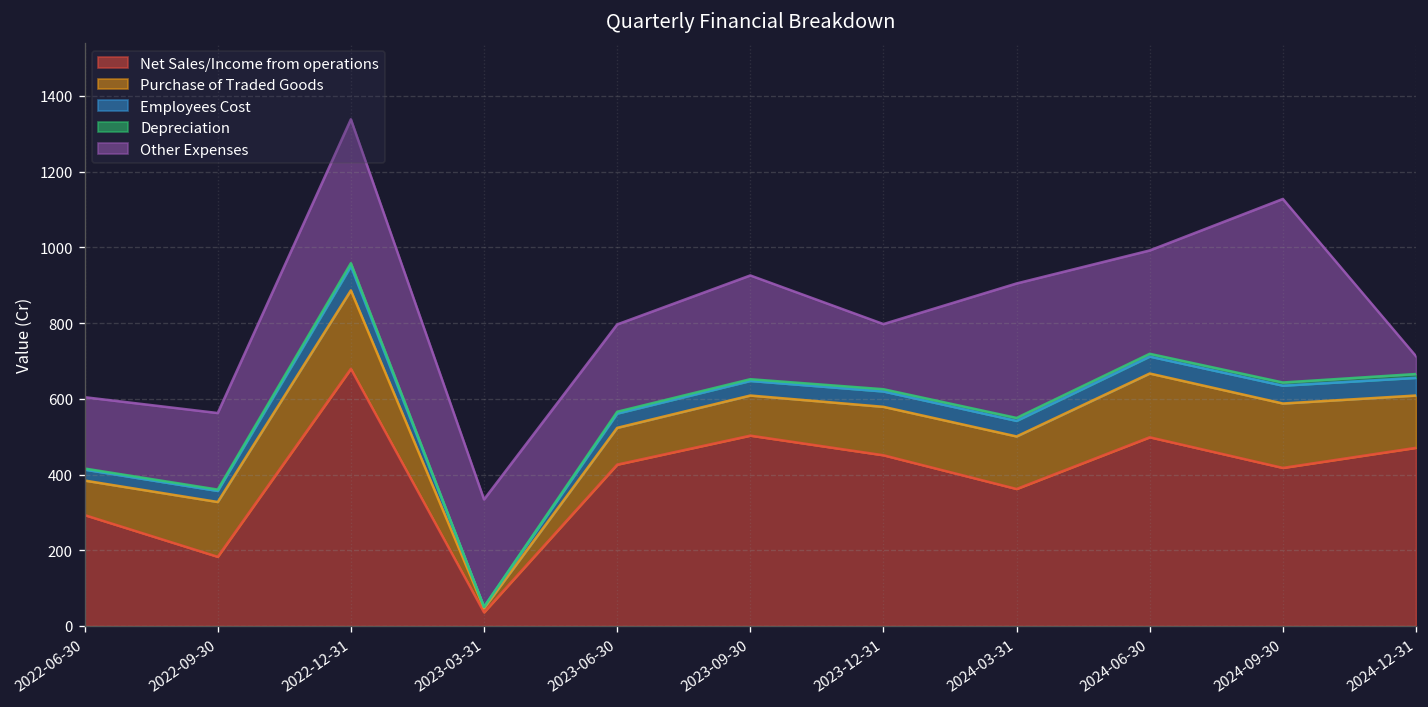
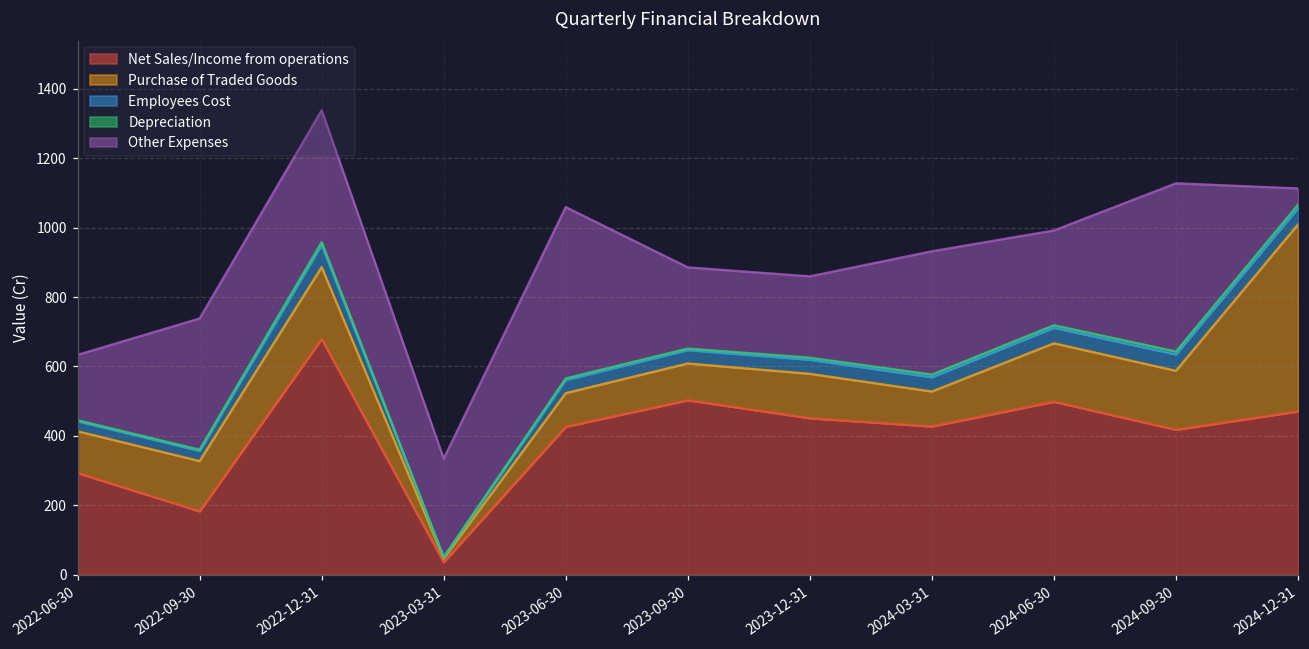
  {
    "Net Sales/Income from operations": {
      "2022-06-30": 290,
      "2022-09-30": 180,
      "2022-12-31": 680,
      "2023-03-31": 40,
      "2023-06-30": 430,
      "2023-09-30": 500,
      "2023-12-31": 450,
-     "2024-03-31": 360,
+     "2024-03-31": 430,
      "2024-06-30": 500,
      "2024-09-30": 420,
      "2024-12-31": 470
    },
    "Purchase of Traded Goods": {
-     "2022-06-30": 90,
+     "2022-06-30": 120,
      "2022-09-30": 140,
      "2022-12-31": 210,
      "2023-06-30": 100,
      "2023-09-30": 110,
      "2023-12-31": 130,
-     "2024-03-31": 140,
+     "2024-03-31": 100,
      "2024-06-30": 170,
      "2024-09-30": 170,
-     "2024-12-31": 140
+     "2024-12-31": 540
    },
    "Employees Cost": {
      "2024-09-30": 50,
      "2024-12-31": 50
    },
    "Depreciation": {
      "2024-09-30": 10,
      "2024-12-31": 10
    },
    "Other Expenses": {
      "2022-06-30": 190,
-     "2022-09-30": 200,
+     "2022-09-30": 380,
      "2023-03-31": 280,
-     "2023-06-30": 230,
-     "2023-09-30": 270,
-     "2023-12-31": 170,
+     "2023-06-30": 490,
+     "2023-09-30": 230,
+     "2023-12-31": 230,
      "2024-03-31": 360,
      "2024-06-30": 270,
      "2024-09-30": 480,
      "2024-12-31": 50
    }
  }
